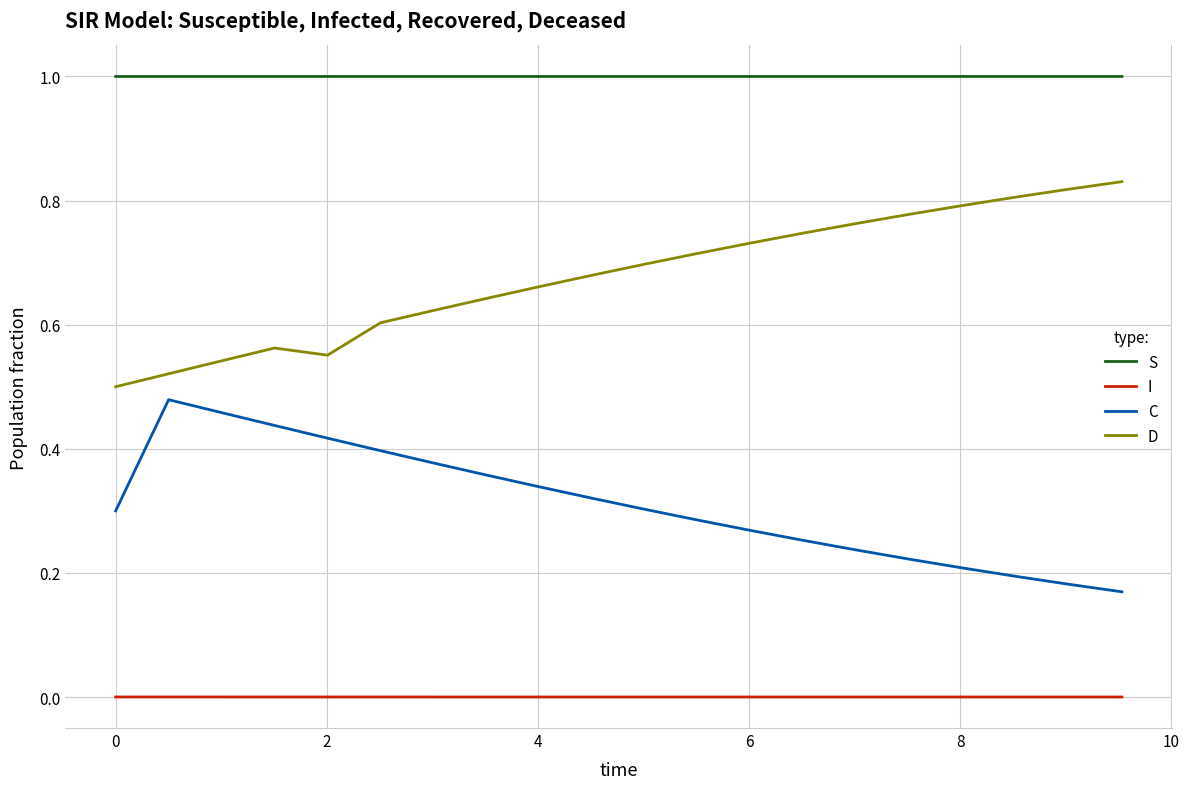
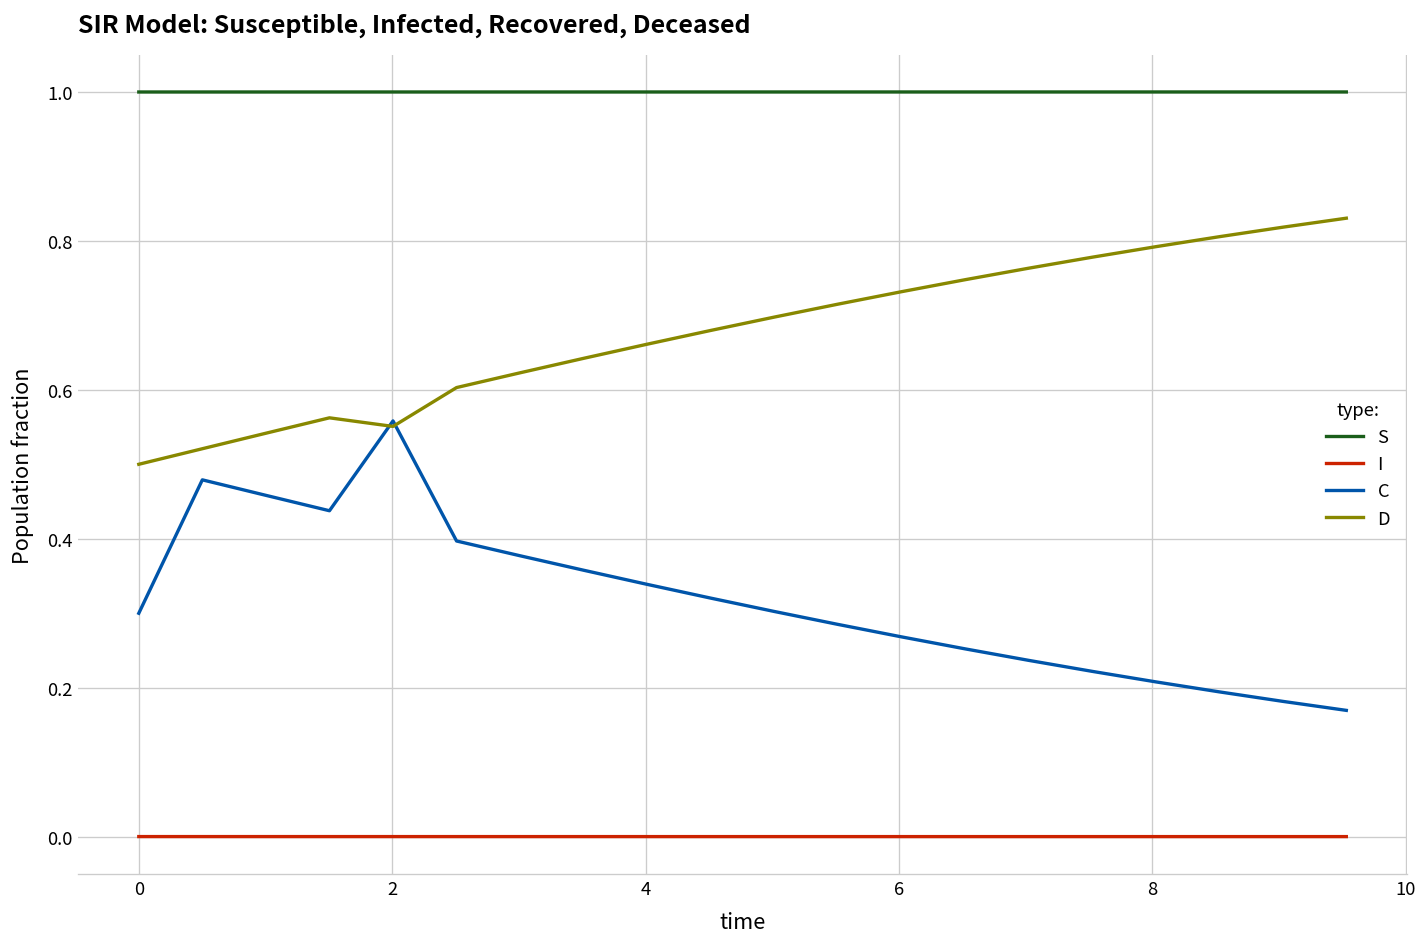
  {
    "S": {
      "0": 1.00,
      "2": 1.00
    },
    "I": {
      "0": 0.00,
      "2": 0.00
    },
    "C": {
      "0": 0.30,
-     "2": 0.42
+     "2": 0.56
    },
    "D": {
      "0": 0.50,
      "2": 0.55
    }
  }
